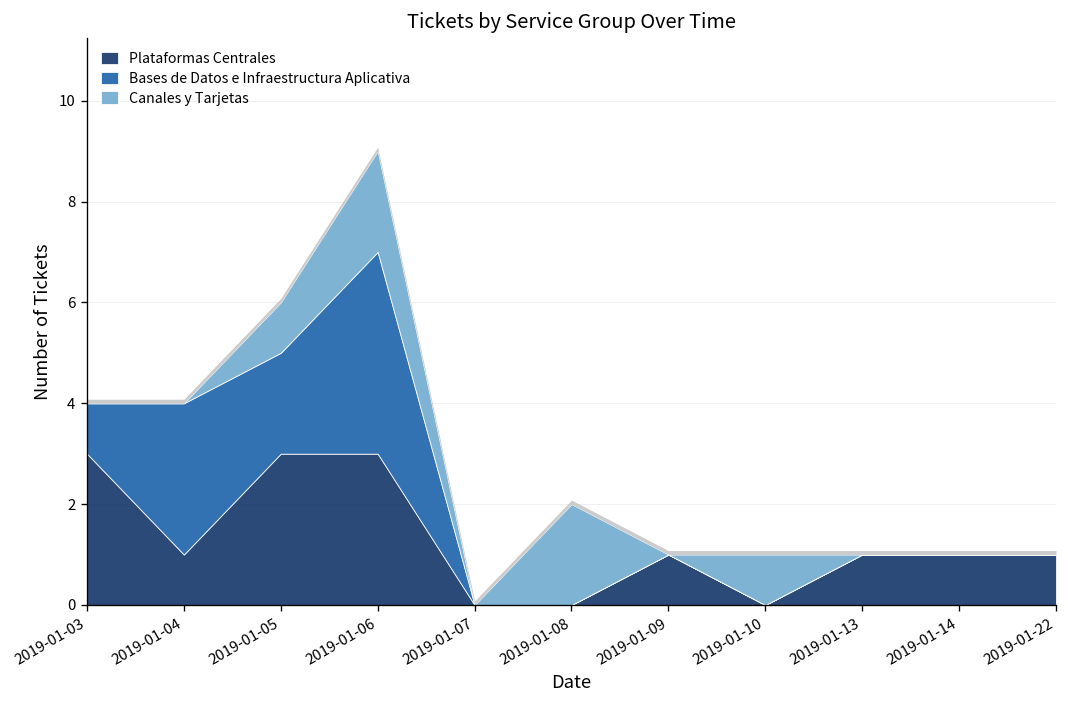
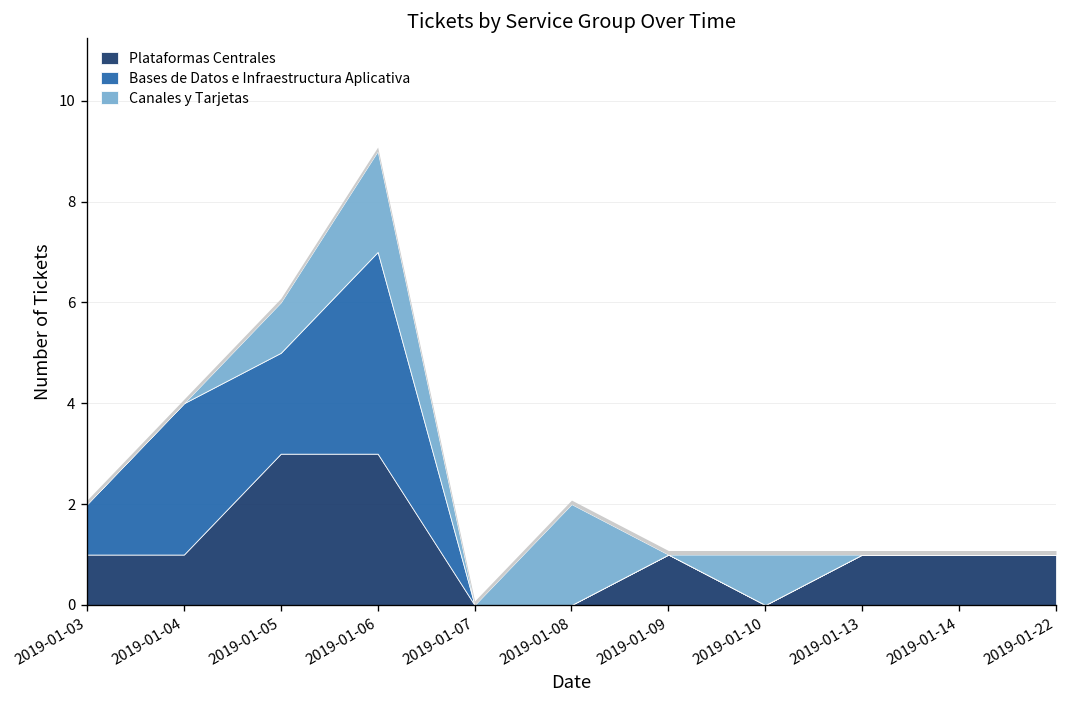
  {
    "Plataformas Centrales": {
-     "2019-01-03": 3,
+     "2019-01-03": 1,
      "2019-01-04": 1,
      "2019-01-05": 3,
      "2019-01-06": 3
    },
    "Bases de Datos e Infraestructura Aplicativa": {
      "2019-01-05": 2,
      "2019-01-06": 4
    }
  }
